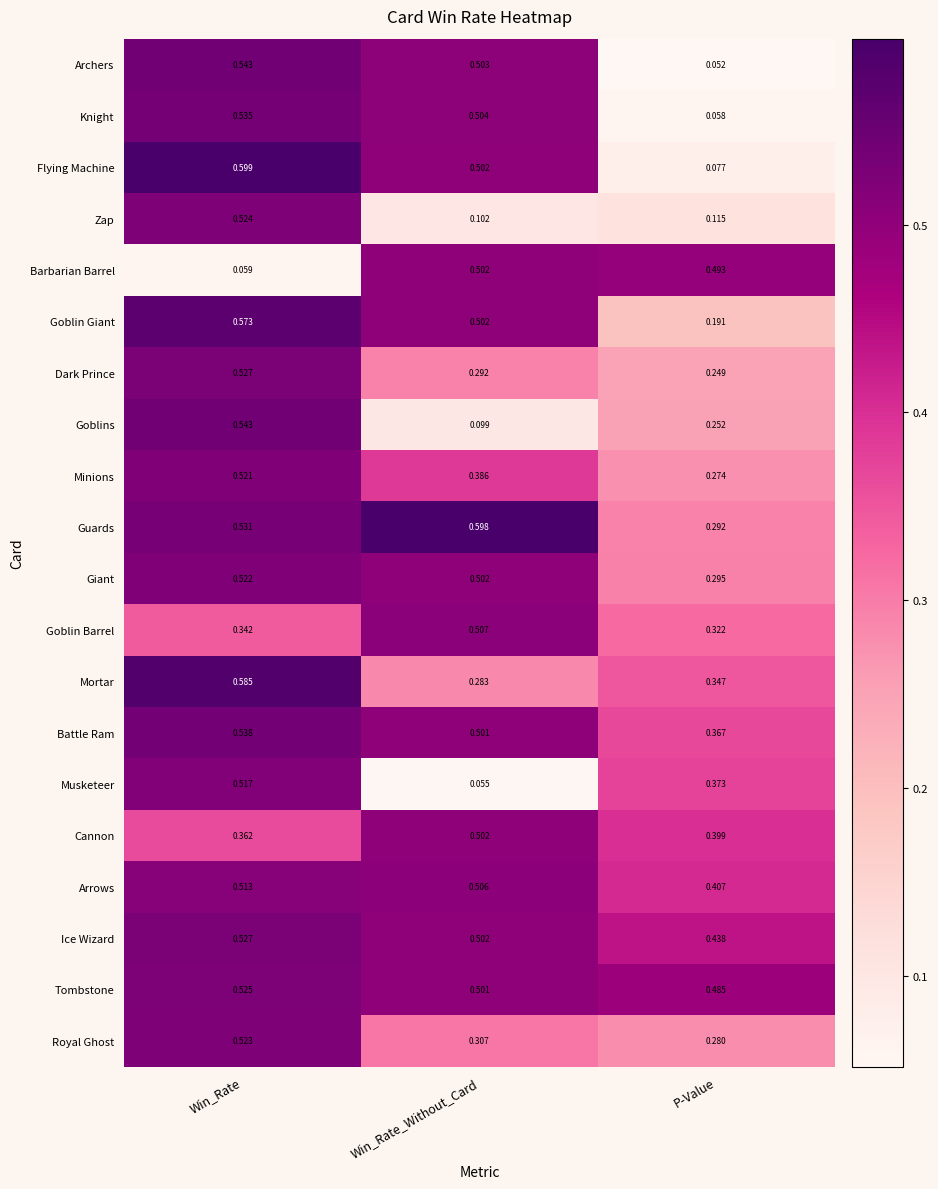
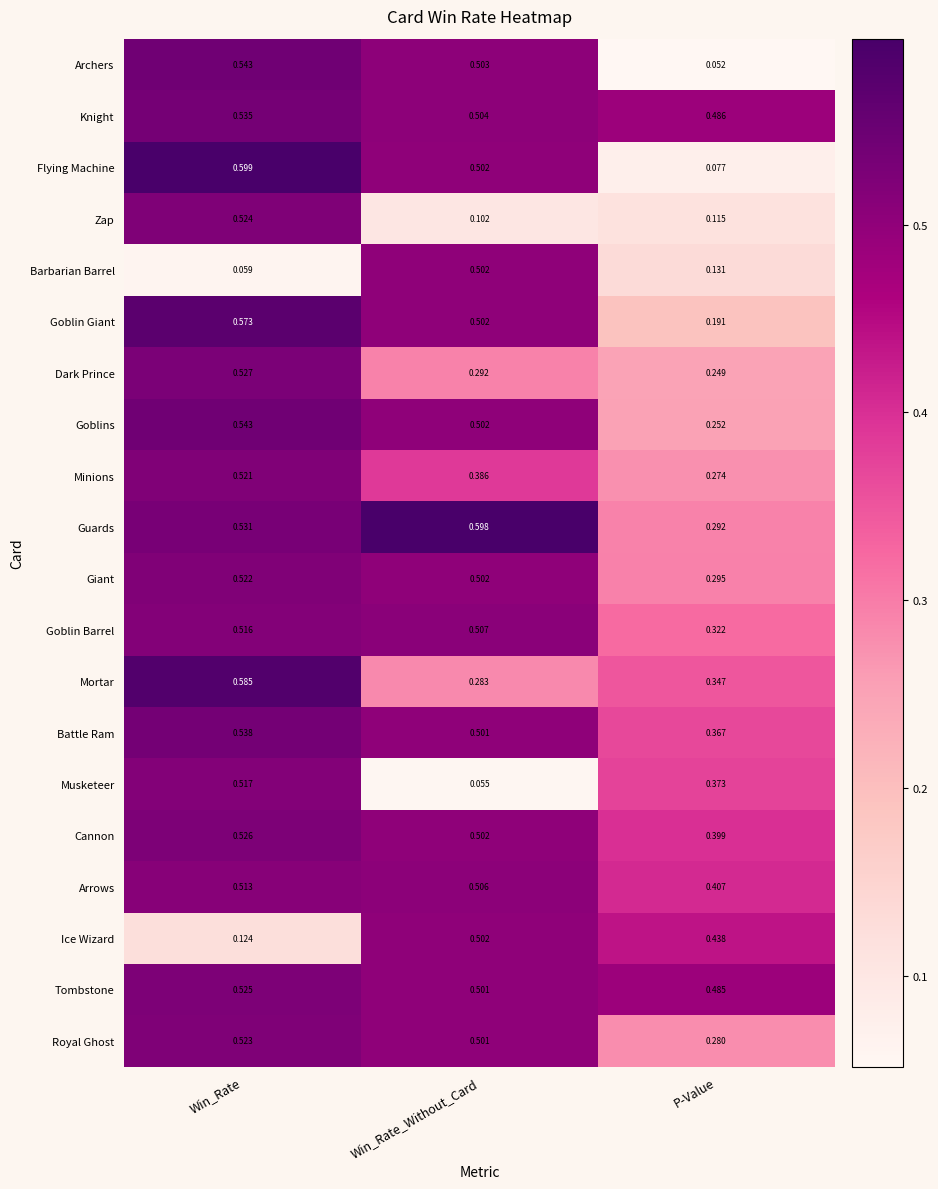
  {
    "Archers": {
      "Win_Rate": 0.543,
      "Win_Rate_Without_Card": 0.503,
      "P-Value": 0.052
    },
    "Knight": {
      "Win_Rate": 0.535,
      "Win_Rate_Without_Card": 0.504,
-     "P-Value": 0.058
+     "P-Value": 0.486
    },
    "Flying Machine": {
      "Win_Rate": 0.599,
      "Win_Rate_Without_Card": 0.502,
      "P-Value": 0.077
    },
    "Zap": {
      "Win_Rate": 0.524,
      "Win_Rate_Without_Card": 0.102,
      "P-Value": 0.115
    },
    "Barbarian Barrel": {
      "Win_Rate": 0.059,
      "Win_Rate_Without_Card": 0.502,
-     "P-Value": 0.493
+     "P-Value": 0.131
    },
    "Goblin Giant": {
      "Win_Rate": 0.573,
      "Win_Rate_Without_Card": 0.502,
      "P-Value": 0.191
    },
    "Dark Prince": {
      "Win_Rate": 0.527,
      "Win_Rate_Without_Card": 0.292,
      "P-Value": 0.249
    },
    "Goblins": {
      "Win_Rate": 0.543,
-     "Win_Rate_Without_Card": 0.099,
+     "Win_Rate_Without_Card": 0.502,
      "P-Value": 0.252
    },
    "Minions": {
      "Win_Rate": 0.521,
      "Win_Rate_Without_Card": 0.386,
      "P-Value": 0.274
    },
    "Guards": {
      "Win_Rate": 0.531,
      "Win_Rate_Without_Card": 0.598,
      "P-Value": 0.292
    },
    "Giant": {
      "Win_Rate": 0.522,
      "Win_Rate_Without_Card": 0.502,
      "P-Value": 0.295
    },
    "Goblin Barrel": {
-     "Win_Rate": 0.342,
+     "Win_Rate": 0.516,
      "Win_Rate_Without_Card": 0.507,
      "P-Value": 0.322
    },
    "Mortar": {
      "Win_Rate": 0.585,
      "Win_Rate_Without_Card": 0.283,
      "P-Value": 0.347
    },
    "Battle Ram": {
      "Win_Rate": 0.538,
      "Win_Rate_Without_Card": 0.501,
      "P-Value": 0.367
    },
    "Musketeer": {
      "Win_Rate": 0.517,
      "Win_Rate_Without_Card": 0.055,
      "P-Value": 0.373
    },
    "Cannon": {
-     "Win_Rate": 0.362,
+     "Win_Rate": 0.526,
      "Win_Rate_Without_Card": 0.502,
      "P-Value": 0.399
    },
    "Arrows": {
      "Win_Rate": 0.513,
      "Win_Rate_Without_Card": 0.506,
      "P-Value": 0.407
    },
    "Ice Wizard": {
-     "Win_Rate": 0.527,
+     "Win_Rate": 0.124,
      "Win_Rate_Without_Card": 0.502,
      "P-Value": 0.438
    },
    "Tombstone": {
      "Win_Rate": 0.525,
      "Win_Rate_Without_Card": 0.501,
      "P-Value": 0.485
    },
    "Royal Ghost": {
      "Win_Rate": 0.523,
-     "Win_Rate_Without_Card": 0.307,
+     "Win_Rate_Without_Card": 0.501,
      "P-Value": 0.280
    }
  }
